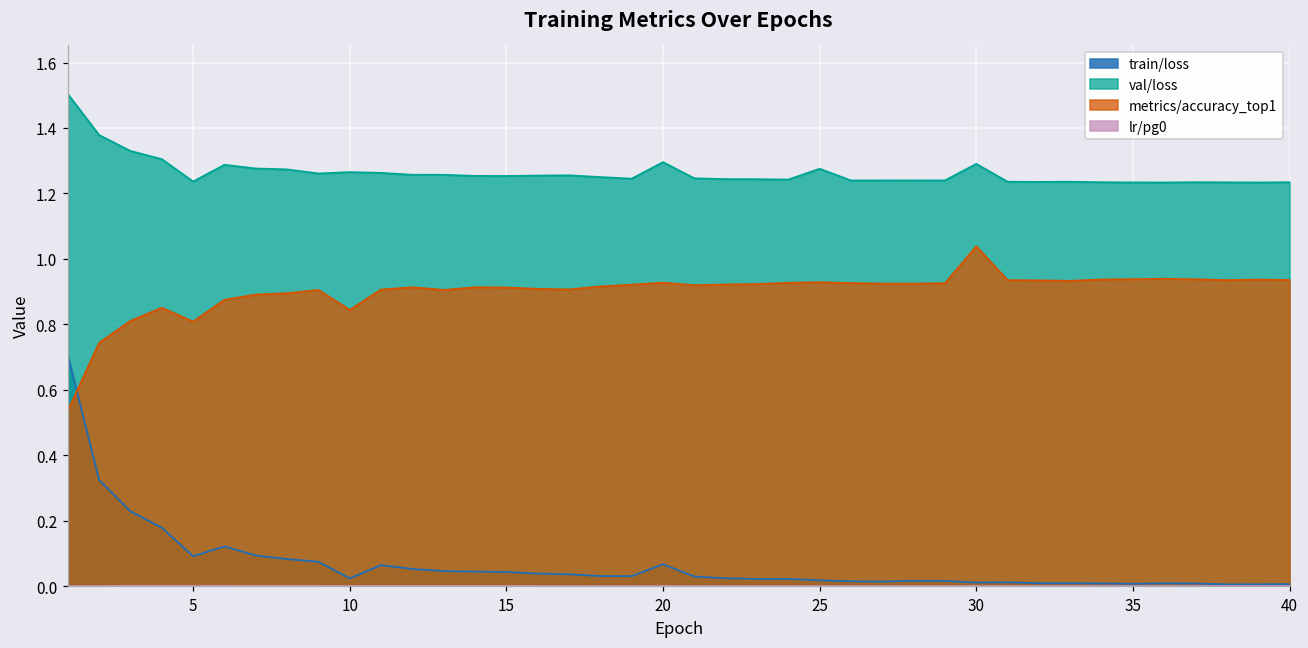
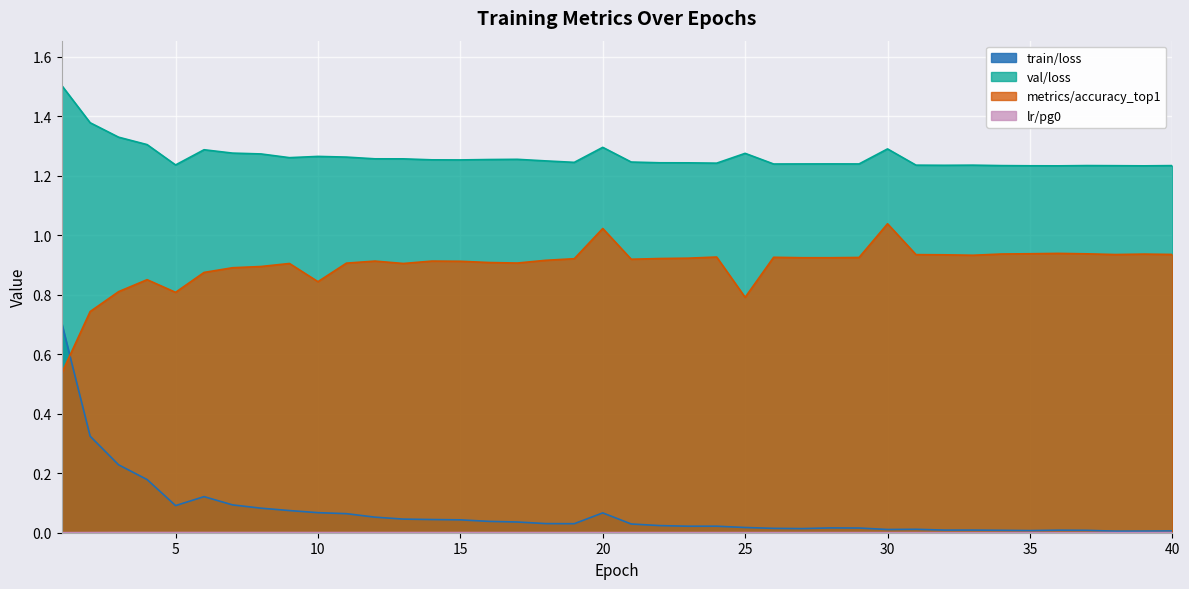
  {
    "train/loss": {
      "5": 0.09,
-     "10": 0.02,
+     "10": 0.07,
      "15": 0.04,
      "20": 0.07,
      "25": 0.02,
      "30": 0.01
    },
    "val/loss": {
      "5": 1.24,
      "10": 1.27,
      "15": 1.25,
      "20": 1.30,
      "25": 1.28,
      "30": 1.29,
      "35": 1.23,
      "40": 1.23
    },
    "metrics/accuracy_top1": {
      "5": 0.81,
      "10": 0.84,
      "15": 0.91,
-     "20": 0.93,
-     "25": 0.93,
+     "20": 1.02,
+     "25": 0.79,
      "30": 1.04,
      "35": 0.94,
      "40": 0.94
    },
    "lr/pg0": {
      "5": 0.00,
      "10": 0.00,
      "15": 0.00,
      "20": 0.00,
      "25": 0.00,
      "30": 0.00
    }
  }
